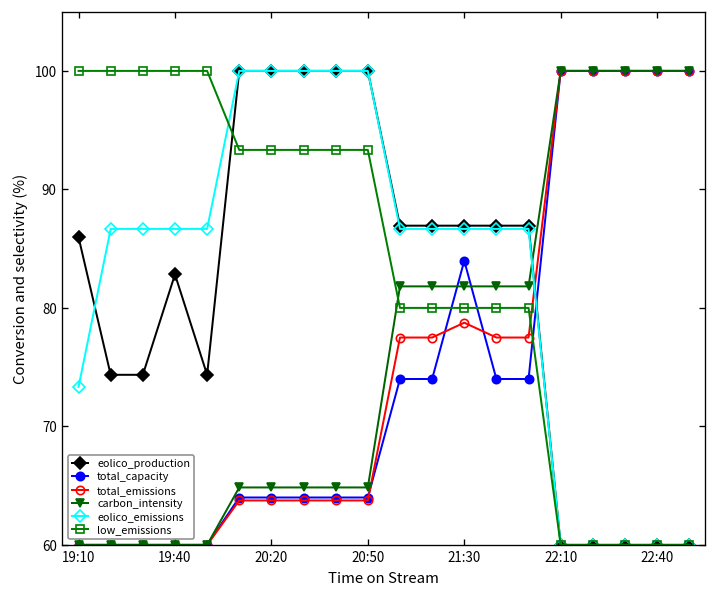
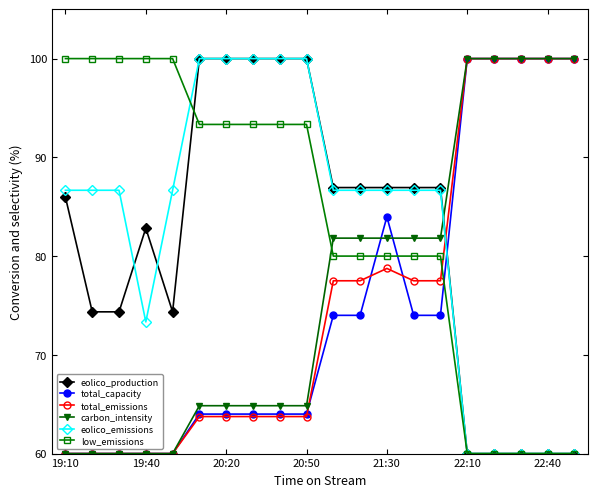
  {
    "eolico_production": {
      "19:10": 86,
      "19:40": 83,
      "21:30": 87
    },
    "total_capacity": {
      "21:30": 84
    },
    "total_emissions": {
      "21:30": 79
    },
    "eolico_emissions": {
-     "19:10": 73,
-     "19:40": 87,
+     "19:10": 87,
+     "19:40": 73,
      "21:30": 87
    }
  }
